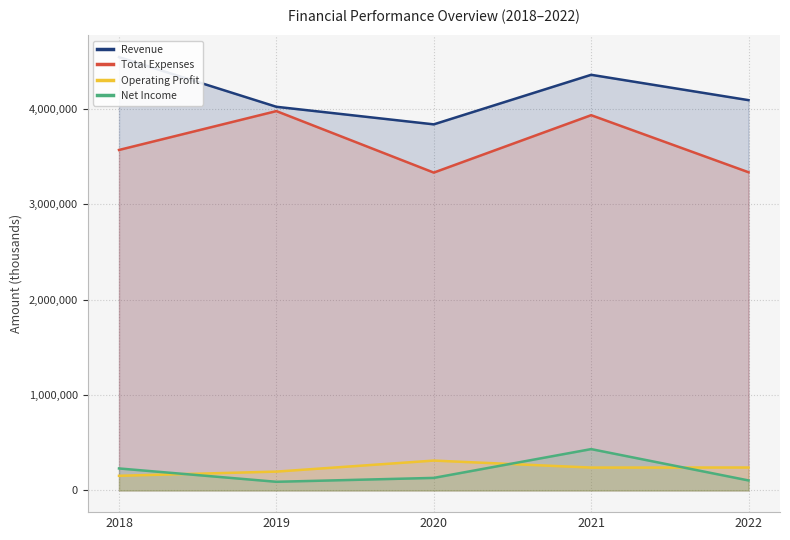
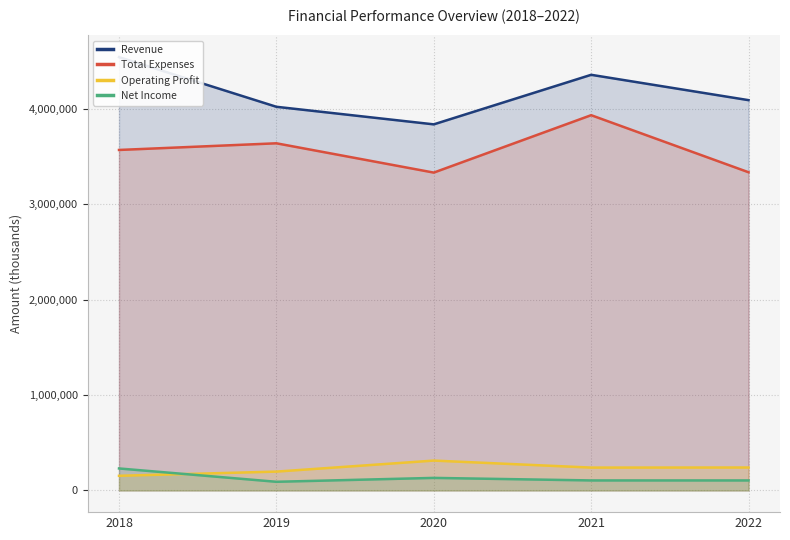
  {
    "Revenue": {
      "2019": "4,000,000",
      "2020": "3,800,000",
      "2021": "4,400,000",
      "2022": "4,100,000"
    },
    "Total Expenses": {
      "2018": "3,600,000",
-     "2019": "4,000,000",
+     "2019": "3,600,000",
      "2020": "3,300,000",
      "2021": "3,900,000",
      "2022": "3,300,000"
    },
    "Operating Profit": {
      "2018": "200,000",
      "2019": "200,000",
      "2020": "300,000",
      "2021": "200,000",
      "2022": "200,000"
    },
    "Net Income": {
      "2018": "200,000",
      "2019": "100,000",
      "2020": "100,000",
-     "2021": "400,000",
+     "2021": "100,000",
      "2022": "100,000"
    }
  }
